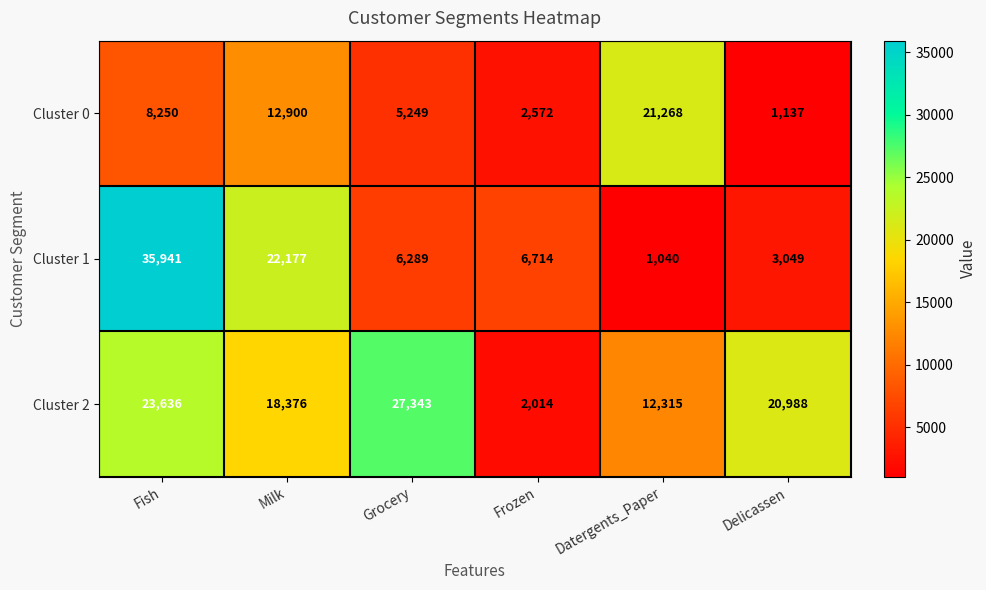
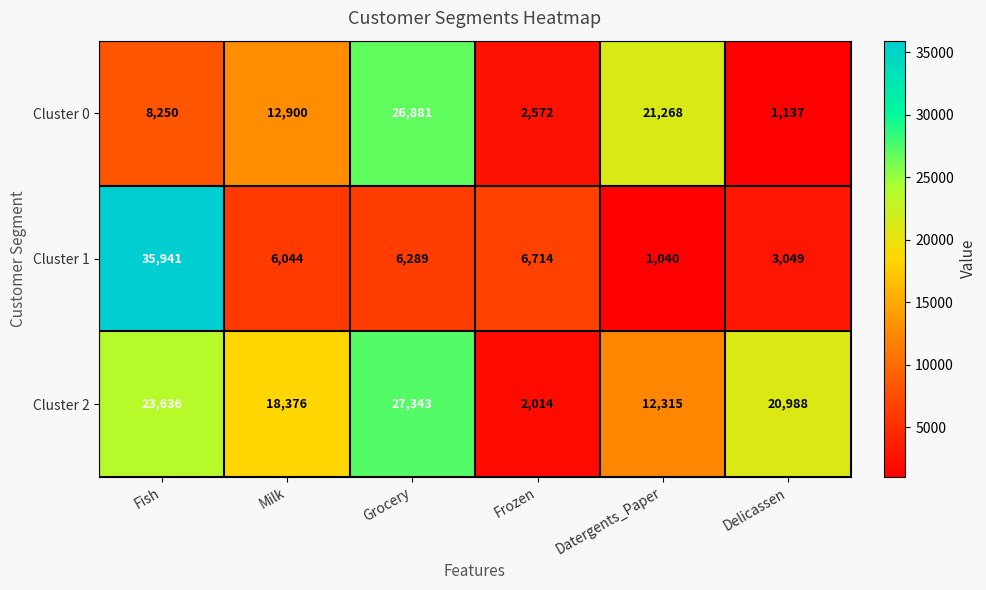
  {
    "Cluster 0": {
      "Fish": "8,250",
      "Milk": "12,900",
-     "Grocery": "5,249",
+     "Grocery": "26,881",
      "Frozen": "2,572",
      "Datergents_Paper": "21,268",
      "Delicassen": "1,137"
    },
    "Cluster 1": {
      "Fish": "35,941",
-     "Milk": "22,177",
+     "Milk": "6,044",
      "Grocery": "6,289",
      "Frozen": "6,714",
      "Datergents_Paper": "1,040",
      "Delicassen": "3,049"
    },
    "Cluster 2": {
      "Fish": "23,636",
      "Milk": "18,376",
      "Grocery": "27,343",
      "Frozen": "2,014",
      "Datergents_Paper": "12,315",
      "Delicassen": "20,988"
    }
  }
